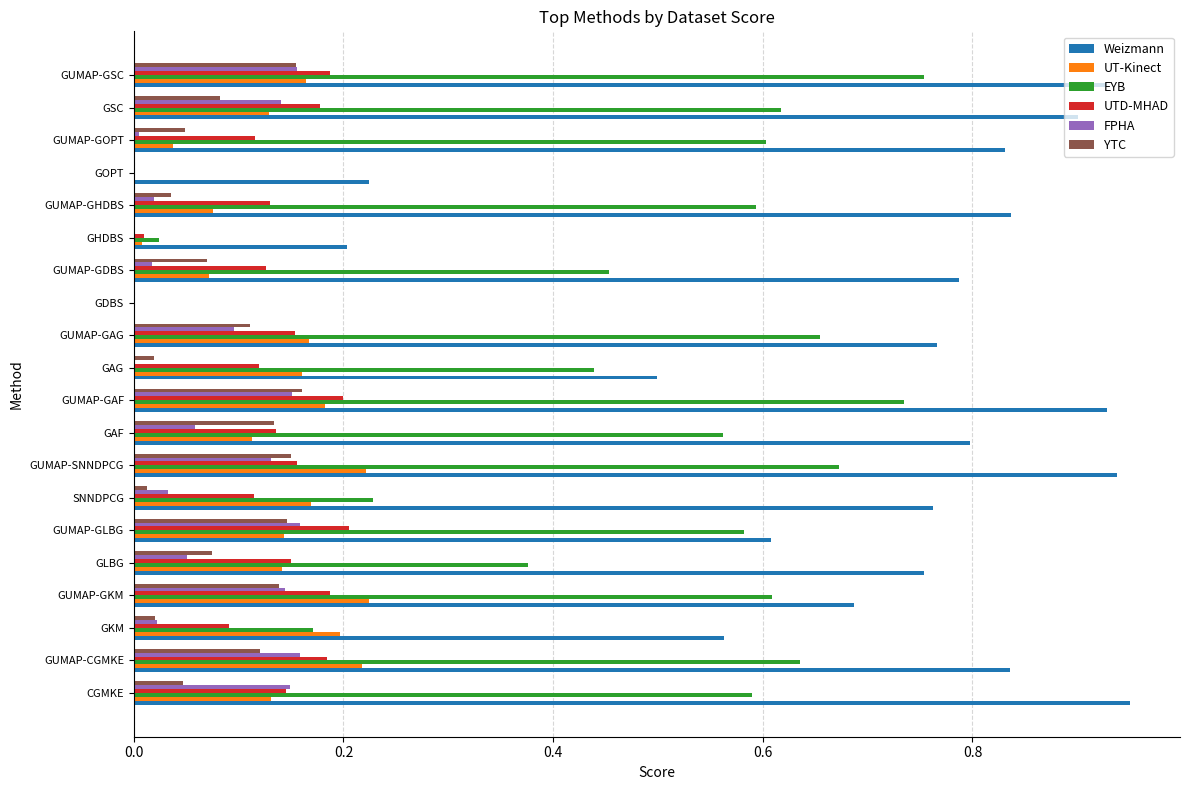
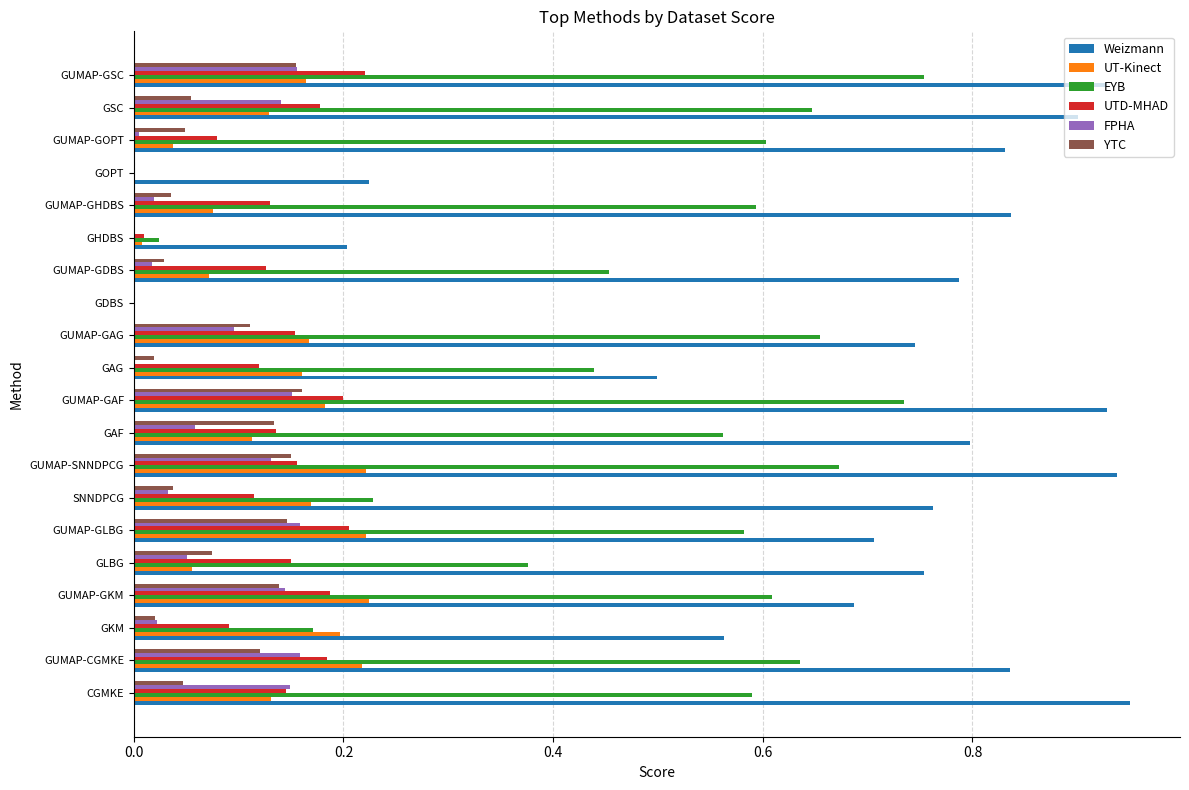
  {
    "Weizmann": {
      "GUMAP-GOPT": 0.831,
      "GOPT": 0.225,
      "GUMAP-GHDBS": 0.837,
      "GHDBS": 0.204,
      "GUMAP-GDBS": 0.787,
      "GDBS": 0.000,
-     "GUMAP-GAG": 0.766,
+     "GUMAP-GAG": 0.745,
      "GAG": 0.499,
      "GUMAP-GAF": 0.928,
      "GAF": 0.798,
      "GUMAP-SNNDPCG": 0.938,
      "SNNDPCG": 0.763,
-     "GUMAP-GLBG": 0.608,
+     "GUMAP-GLBG": 0.706,
      "GLBG": 0.754,
      "GUMAP-GKM": 0.687,
      "GKM": 0.563,
      "GUMAP-CGMKE": 0.836,
      "CGMKE": 0.950
    },
    "UT-Kinect": {
      "GUMAP-GSC": 0.165,
      "GSC": 0.129,
      "GUMAP-GOPT": 0.037,
      "GOPT": 0.000,
      "GUMAP-GHDBS": 0.076,
      "GHDBS": 0.008,
      "GUMAP-GDBS": 0.072,
      "GDBS": 0.000,
      "GUMAP-GAG": 0.167,
      "GAG": 0.160,
      "GUMAP-GAF": 0.182,
      "GAF": 0.113,
      "GUMAP-SNNDPCG": 0.221,
      "SNNDPCG": 0.169,
-     "GUMAP-GLBG": 0.144,
-     "GLBG": 0.141,
+     "GUMAP-GLBG": 0.222,
+     "GLBG": 0.056,
      "GUMAP-GKM": 0.224,
      "GKM": 0.197,
      "GUMAP-CGMKE": 0.218,
      "CGMKE": 0.131
    },
    "EYB": {
      "GUMAP-GSC": 0.754,
-     "GSC": 0.617,
+     "GSC": 0.647,
      "GUMAP-GOPT": 0.603,
      "GOPT": 0.000,
      "GUMAP-GHDBS": 0.594,
      "GHDBS": 0.024,
      "GUMAP-GDBS": 0.454,
      "GDBS": 0.000,
      "GUMAP-GAG": 0.655,
      "GAG": 0.439,
      "GUMAP-GAF": 0.735,
      "GAF": 0.562,
      "GUMAP-SNNDPCG": 0.673,
      "SNNDPCG": 0.228,
      "GUMAP-GLBG": 0.582,
      "GLBG": 0.376,
      "GUMAP-GKM": 0.609,
      "GKM": 0.171,
      "GUMAP-CGMKE": 0.635,
      "CGMKE": 0.590
    },
    "UTD-MHAD": {
-     "GUMAP-GSC": 0.187,
+     "GUMAP-GSC": 0.220,
      "GSC": 0.178,
-     "GUMAP-GOPT": 0.115,
+     "GUMAP-GOPT": 0.079,
      "GOPT": 0.000,
      "GUMAP-GHDBS": 0.130,
      "GHDBS": 0.010,
      "GUMAP-GDBS": 0.126,
      "GDBS": 0.000,
      "GUMAP-GAG": 0.154,
      "GAG": 0.120,
      "GUMAP-GAF": 0.200,
      "GAF": 0.136,
      "GUMAP-SNNDPCG": 0.156,
      "SNNDPCG": 0.115,
      "GUMAP-GLBG": 0.205,
      "GLBG": 0.150,
      "GUMAP-GKM": 0.187,
      "GKM": 0.090,
      "GUMAP-CGMKE": 0.184,
      "CGMKE": 0.145
    },
    "FPHA": {
      "GUMAP-GSC": 0.156,
      "GSC": 0.141,
      "GUMAP-GOPT": 0.005,
      "GOPT": 0.000,
      "GUMAP-GHDBS": 0.019,
      "GUMAP-GDBS": 0.017,
      "GDBS": 0.000,
      "GUMAP-GAG": 0.096,
      "GUMAP-GAF": 0.151,
      "GAF": 0.058,
      "GUMAP-SNNDPCG": 0.131,
      "SNNDPCG": 0.032,
      "GUMAP-GLBG": 0.159,
      "GLBG": 0.050,
      "GUMAP-GKM": 0.145,
      "GKM": 0.022,
      "GUMAP-CGMKE": 0.159,
      "CGMKE": 0.149
    },
    "YTC": {
      "GUMAP-GSC": 0.154,
-     "GSC": 0.082,
+     "GSC": 0.055,
      "GUMAP-GOPT": 0.048,
      "GOPT": 0.000,
      "GUMAP-GHDBS": 0.036,
-     "GUMAP-GDBS": 0.070,
+     "GUMAP-GDBS": 0.028,
      "GDBS": 0.000,
      "GUMAP-GAG": 0.111,
      "GAG": 0.019,
      "GUMAP-GAF": 0.161,
      "GAF": 0.134,
      "GUMAP-SNNDPCG": 0.150,
-     "SNNDPCG": 0.013,
+     "SNNDPCG": 0.038,
      "GUMAP-GLBG": 0.146,
      "GLBG": 0.075,
      "GUMAP-GKM": 0.138,
      "GKM": 0.020,
      "GUMAP-CGMKE": 0.120,
      "CGMKE": 0.047
    }
  }
